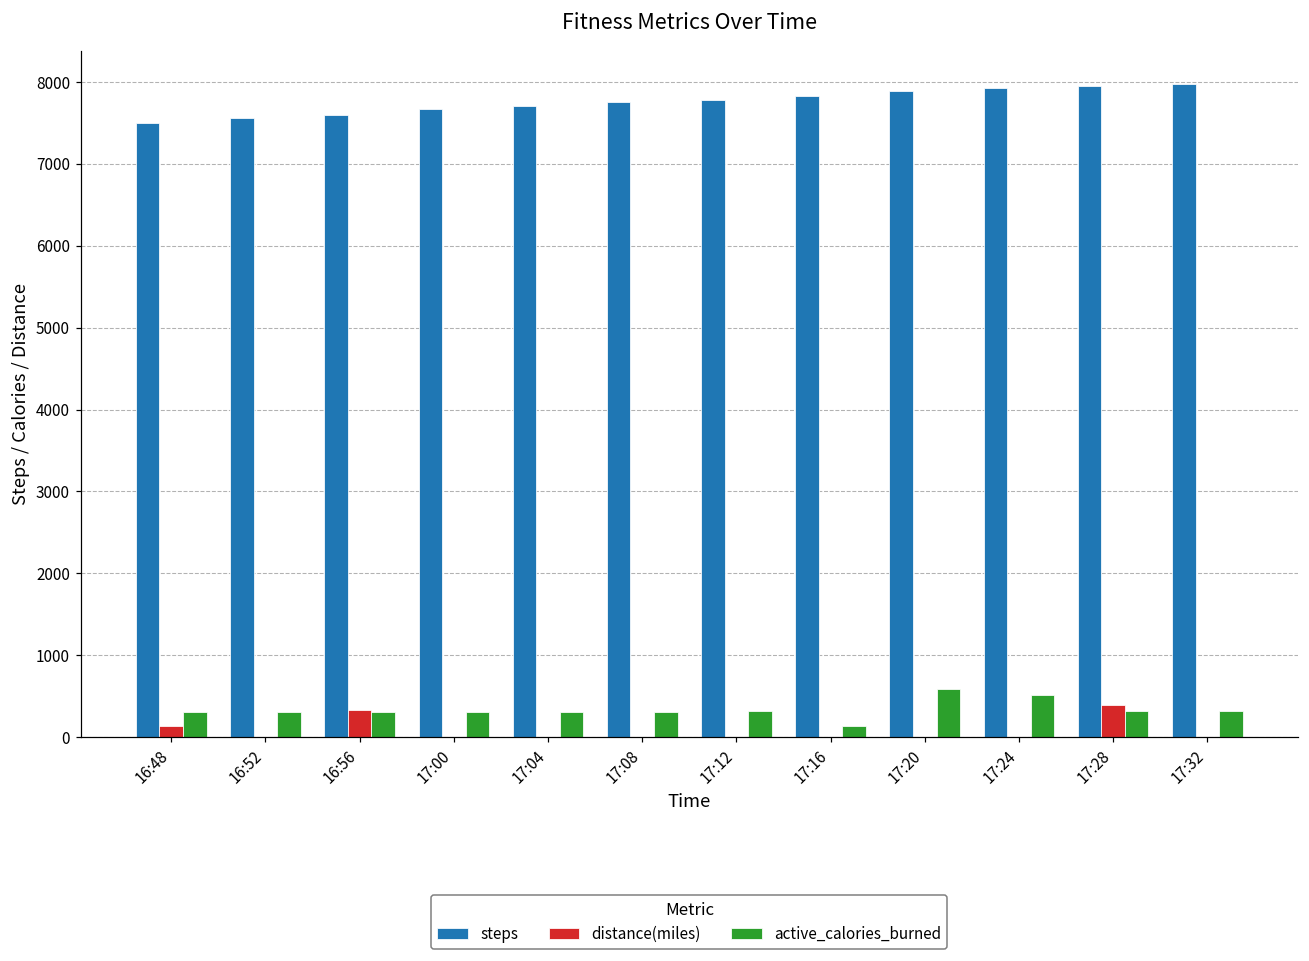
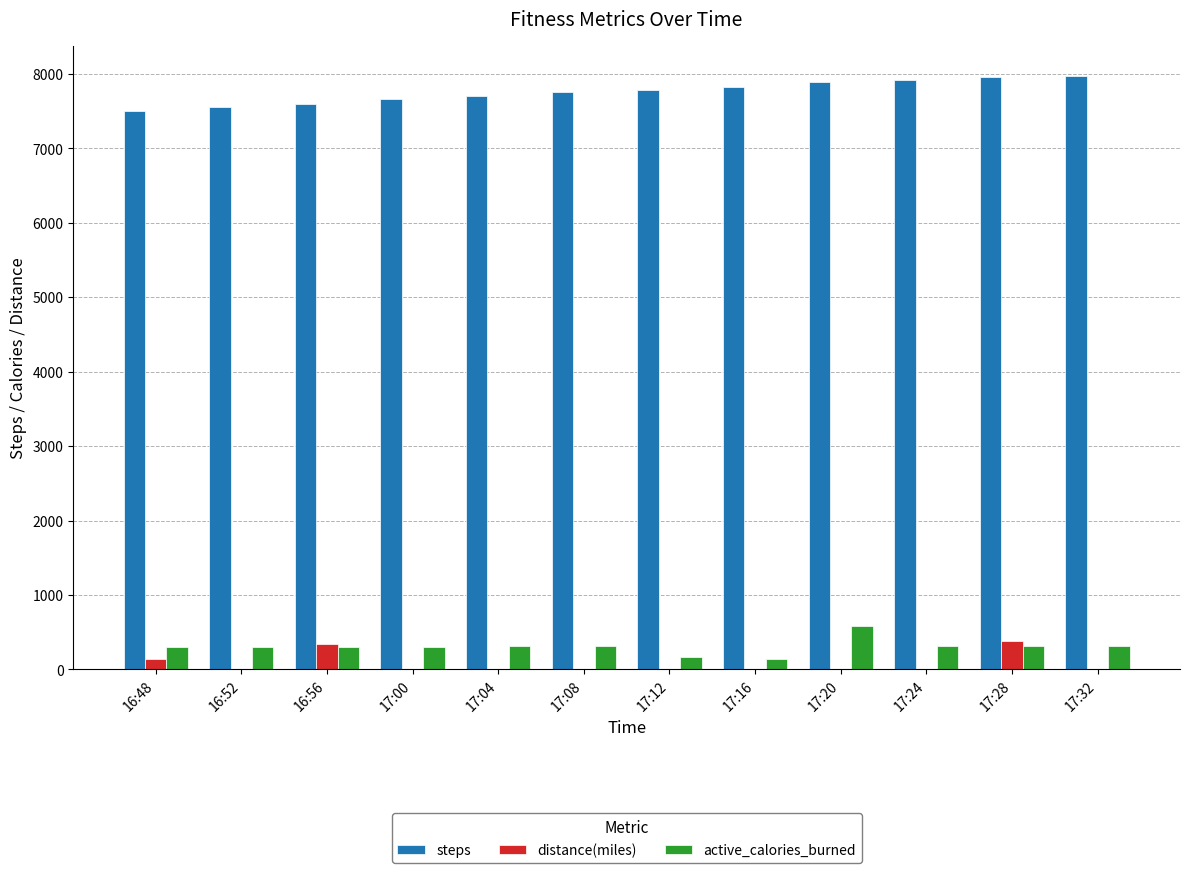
  {
    "steps": {
      "16:48": 7500,
      "16:52": 7600,
      "16:56": 7600,
      "17:00": 7700,
      "17:04": 7700,
      "17:08": 7800,
      "17:12": 7800,
      "17:16": 7800,
      "17:20": 7900,
      "17:24": 7900,
      "17:28": 8000,
      "17:32": 8000
    },
    "distance(miles)": {
      "16:48": 100,
      "16:56": 300,
      "17:28": 400
    },
    "active_calories_burned": {
      "16:48": 300,
      "16:52": 300,
      "16:56": 300,
      "17:00": 300,
      "17:04": 300,
      "17:08": 300,
-     "17:12": 300,
+     "17:12": 200,
      "17:16": 100,
      "17:20": 600,
-     "17:24": 500,
+     "17:24": 300,
      "17:28": 300,
      "17:32": 300
    }
  }
